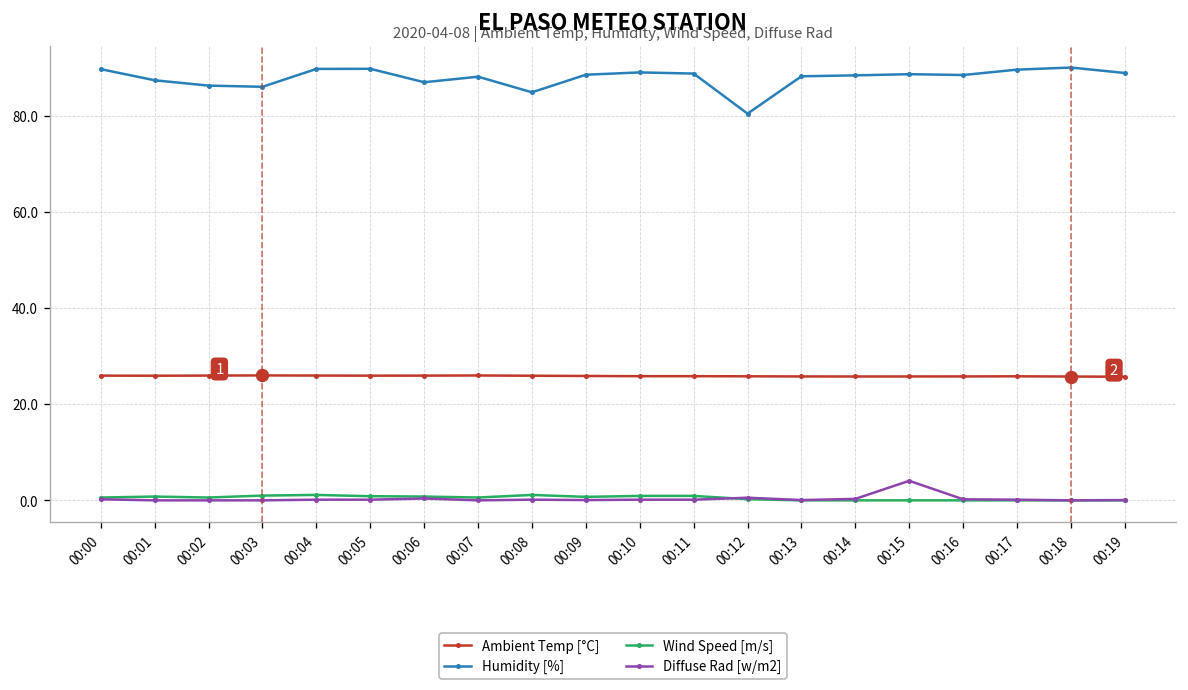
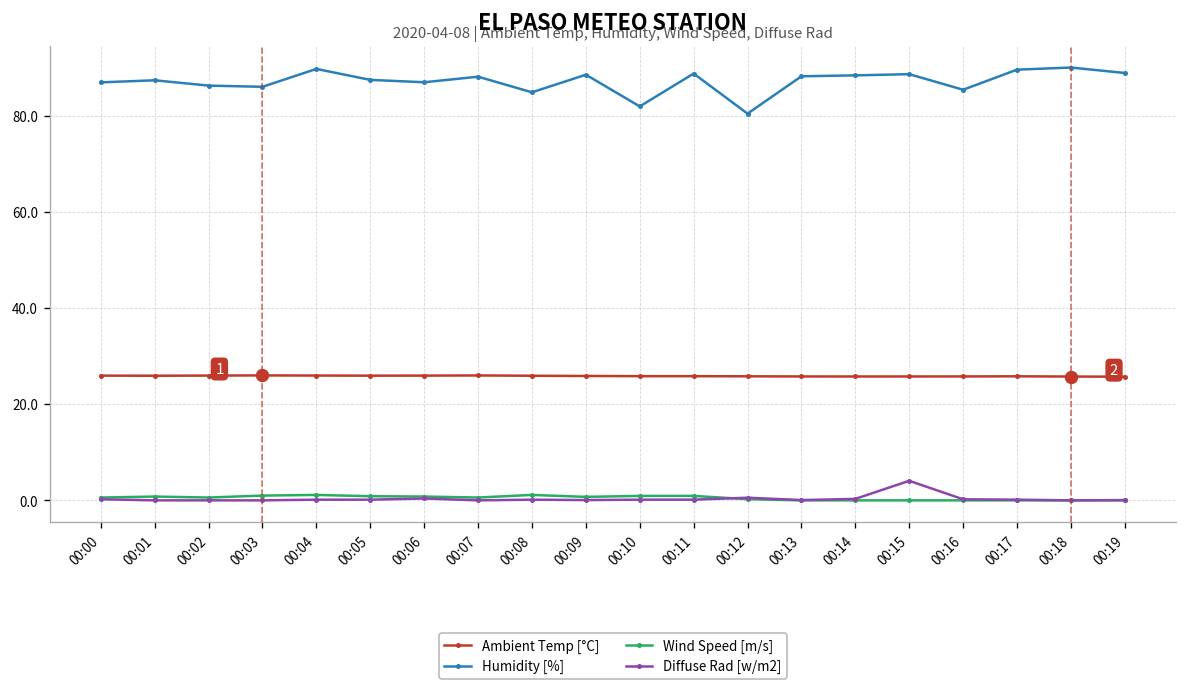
  {
    "Humidity [%]": {
-     "00:00": 90,
+     "00:00": 87,
      "00:01": 87,
      "00:02": 86,
      "00:03": 86,
      "00:04": 90,
-     "00:05": 90,
+     "00:05": 87,
      "00:06": 87,
      "00:07": 88,
      "00:08": 85,
      "00:09": 88,
-     "00:10": 89,
+     "00:10": 82,
      "00:11": 89,
      "00:12": 80,
      "00:13": 88,
      "00:14": 88,
      "00:15": 89,
-     "00:16": 88,
+     "00:16": 85,
      "00:17": 90,
      "00:18": 90,
      "00:19": 89
    },
    "Wind Speed [m/s]": {
      "00:01": 1,
      "00:03": 1,
      "00:04": 1,
      "00:05": 1,
      "00:08": 1,
      "00:09": 1,
      "00:10": 1,
      "00:11": 1,
      "00:15": 0
    },
    "Diffuse Rad [w/m2]": {
      "00:01": 0,
      "00:03": 0,
      "00:04": 0,
      "00:05": 0,
      "00:08": 0,
      "00:09": 0,
      "00:10": 0,
      "00:11": 0,
      "00:15": 4
    }
  }
